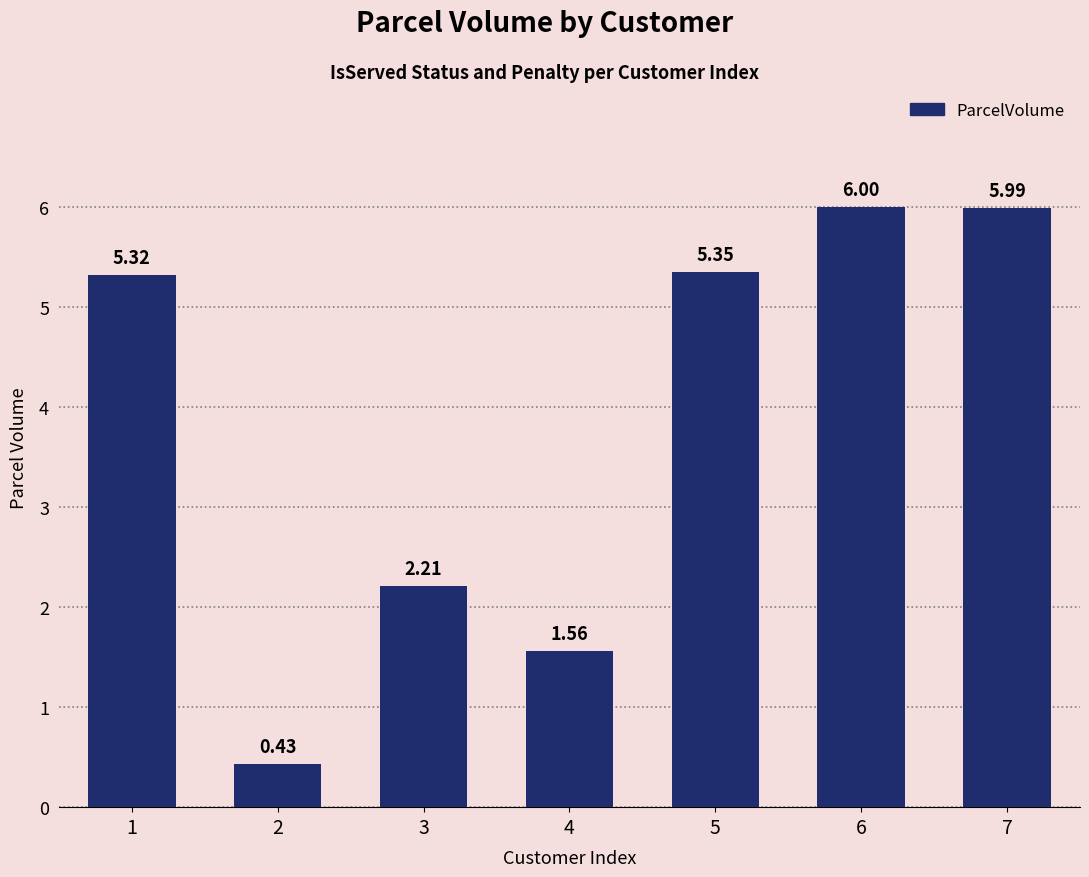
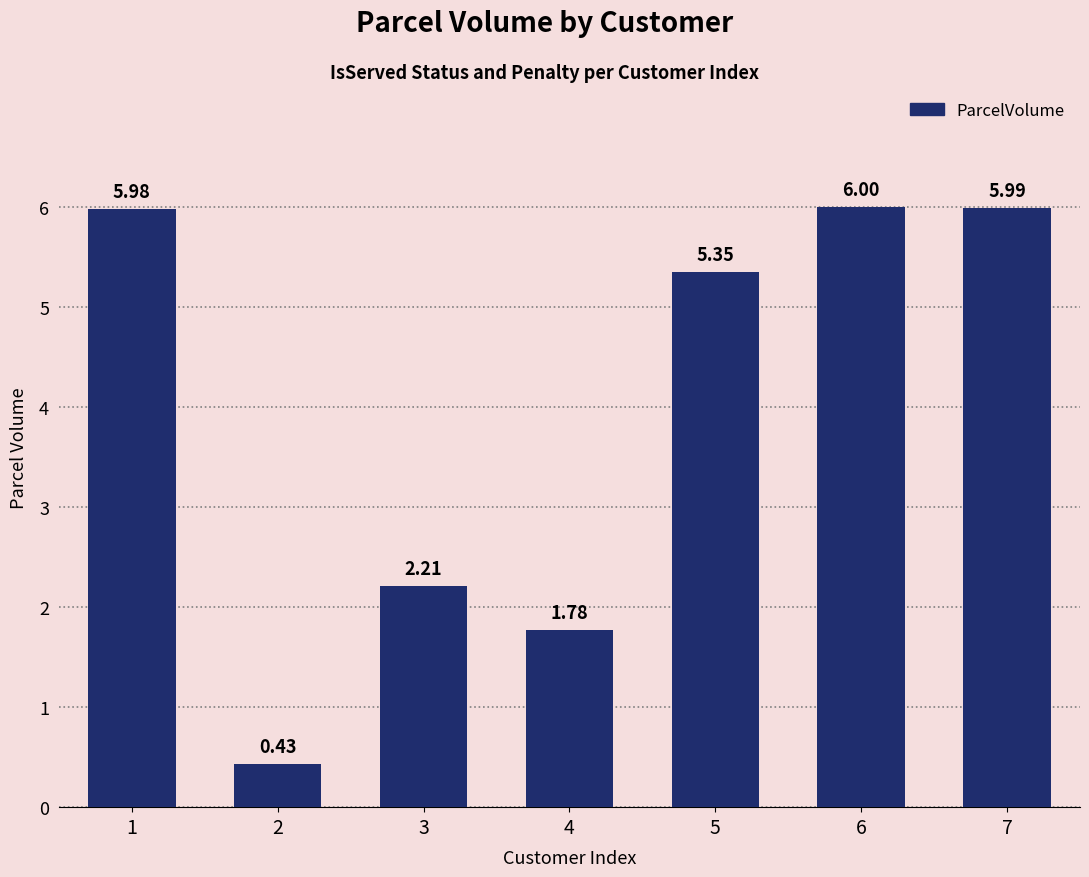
  {
-   "1": 5.32,
+   "1": 5.98,
    "2": 0.43,
    "3": 2.21,
-   "4": 1.56,
+   "4": 1.78,
    "5": 5.35,
    "6": 6.00,
    "7": 5.99
  }
